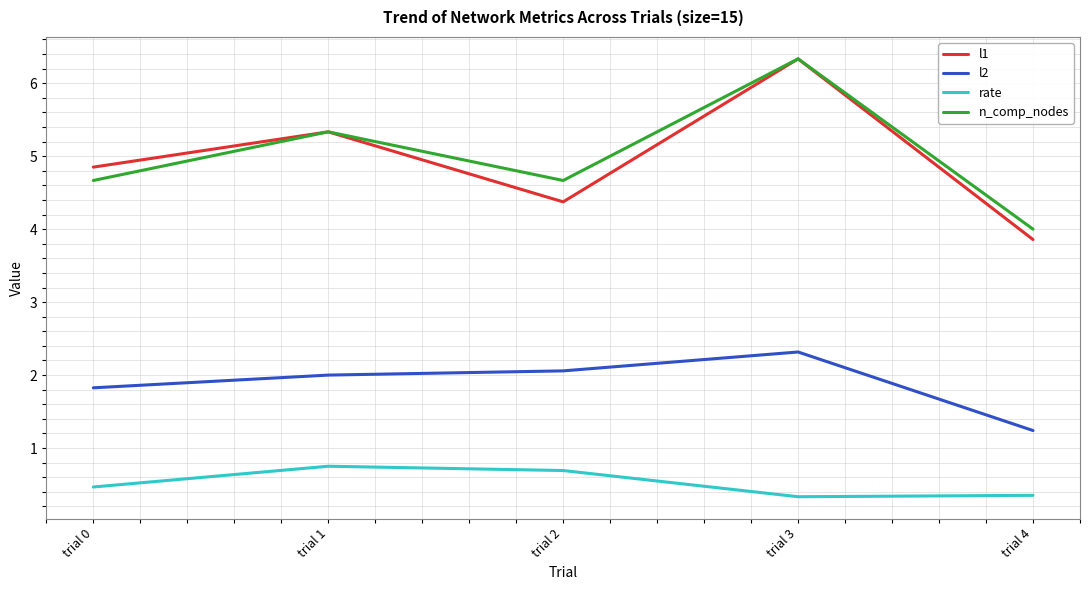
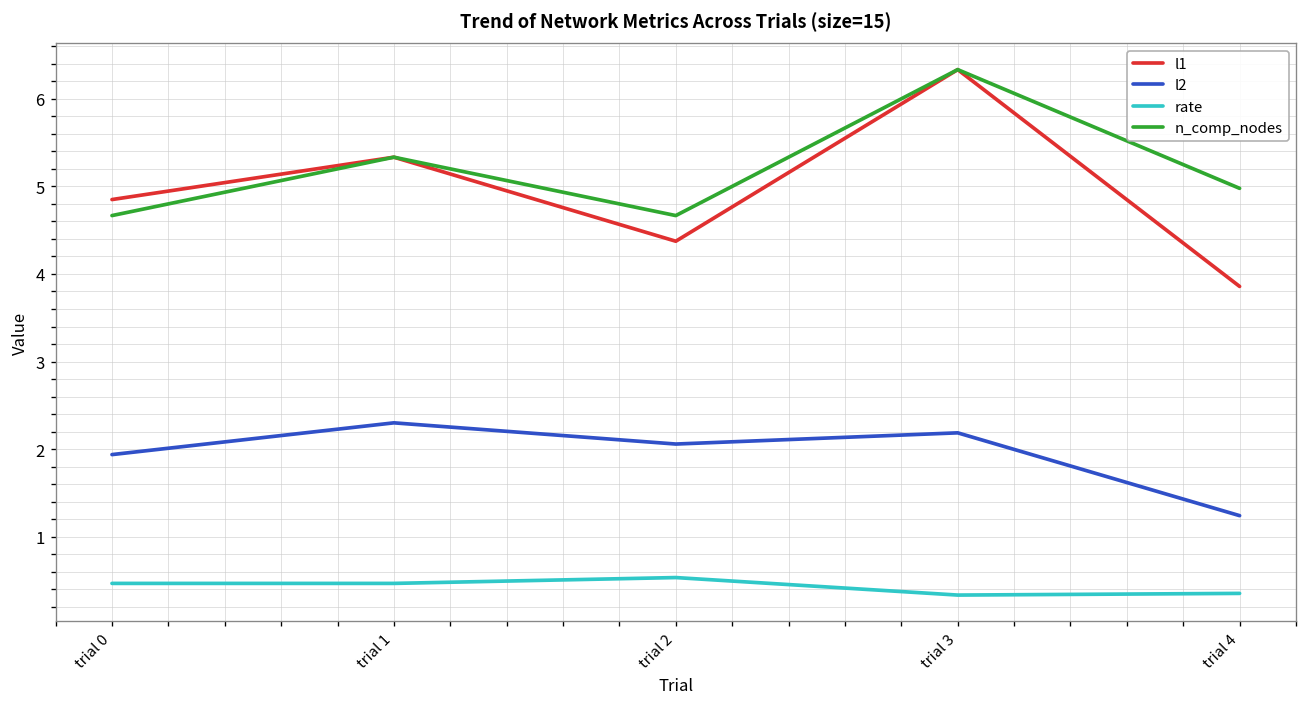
  {
    "l1": {
      "trial 0": 4.8,
      "trial 2": 4.4,
      "trial 4": 3.9
    },
    "l2": {
-     "trial 0": 1.8,
-     "trial 1": 2.0,
+     "trial 0": 1.9,
+     "trial 1": 2.3,
      "trial 2": 2.1,
-     "trial 3": 2.3,
+     "trial 3": 2.2,
      "trial 4": 1.2
    },
    "rate": {
      "trial 0": 0.5,
-     "trial 1": 0.8,
-     "trial 2": 0.7,
+     "trial 1": 0.5,
+     "trial 2": 0.5,
      "trial 3": 0.3,
      "trial 4": 0.4
    },
    "n_comp_nodes": {
      "trial 0": 4.7,
      "trial 2": 4.7,
-     "trial 4": 4.0
+     "trial 4": 5.0
    }
  }
